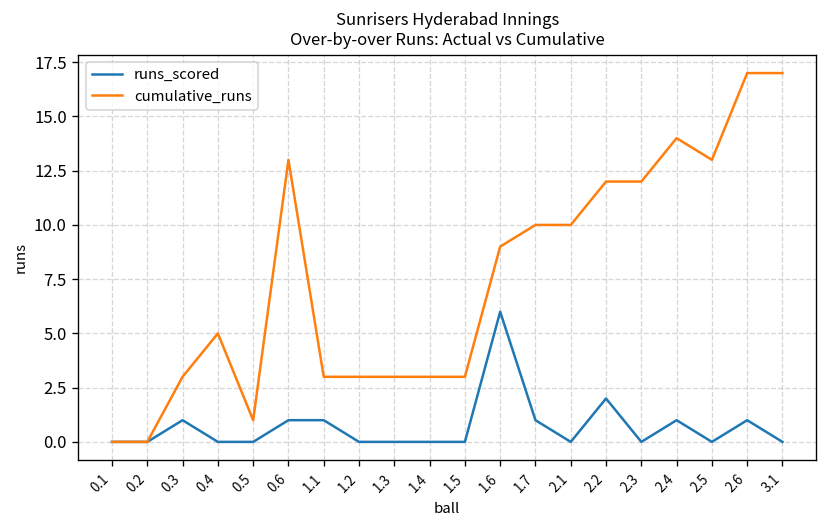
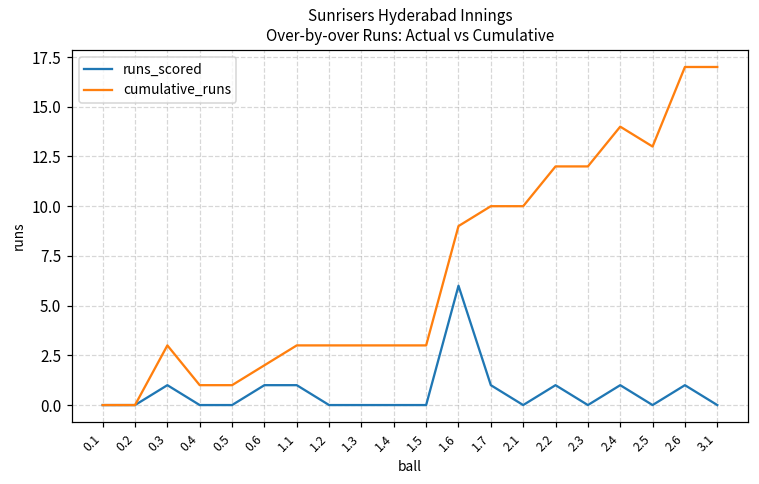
  {
    "runs_scored": {
      "0.3": 1,
      "0.4": 0,
      "0.5": 0,
      "0.6": 1,
      "1.1": 1,
      "1.2": 0,
      "1.3": 0,
      "1.4": 0,
      "1.5": 0,
      "1.6": 6,
      "1.7": 1,
      "2.1": 0,
-     "2.2": 2,
+     "2.2": 1,
      "2.3": 0,
      "2.4": 1,
      "2.5": 0,
      "2.6": 1,
      "3.1": 0
    },
    "cumulative_runs": {
      "0.3": 3,
-     "0.4": 5,
+     "0.4": 1,
      "0.5": 1,
-     "0.6": 13,
+     "0.6": 2,
      "1.1": 3,
      "1.2": 3,
      "1.3": 3,
      "1.4": 3,
      "1.5": 3,
      "1.6": 9,
      "1.7": 10,
      "2.1": 10,
      "2.2": 12,
      "2.3": 12,
      "2.4": 14,
      "2.5": 13,
      "2.6": 17,
      "3.1": 17
    }
  }
